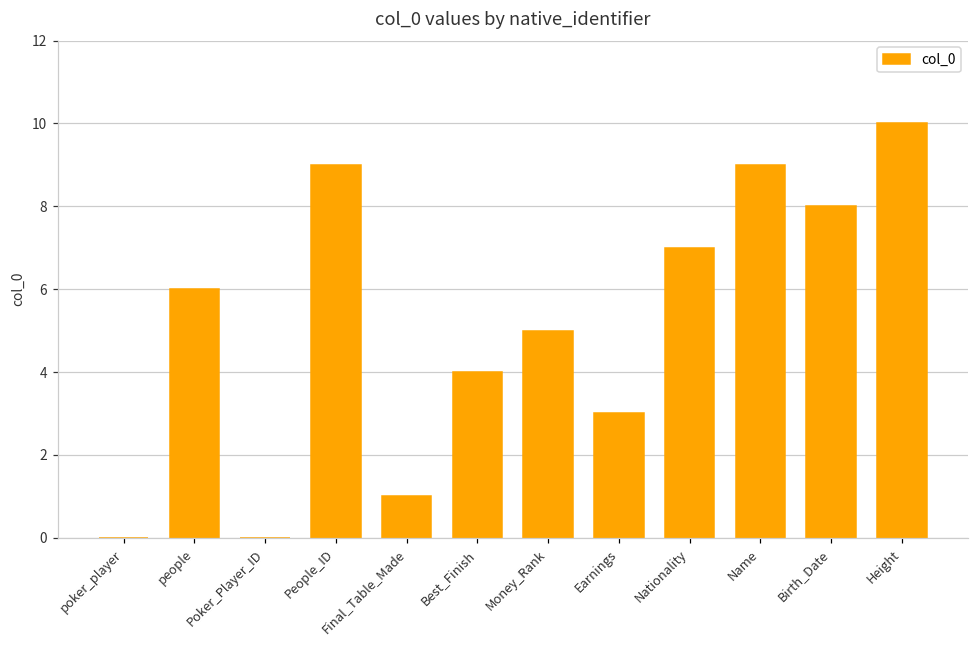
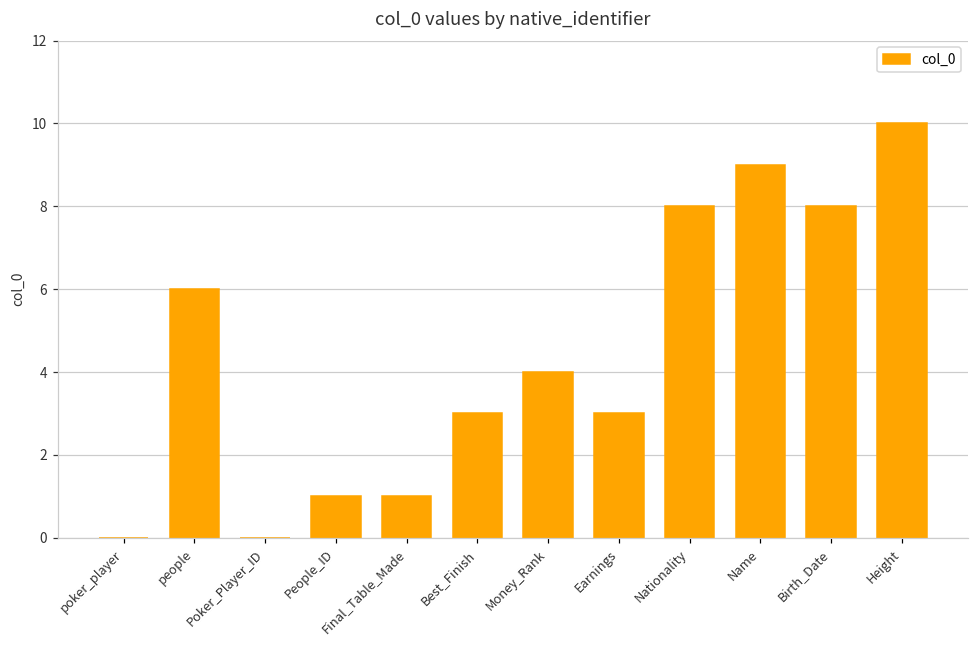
  {
    "poker_player": 0,
    "people": 6,
    "Poker_Player_ID": 0,
-   "People_ID": 9,
+   "People_ID": 1,
    "Final_Table_Made": 1,
-   "Best_Finish": 4,
-   "Money_Rank": 5,
+   "Best_Finish": 3,
+   "Money_Rank": 4,
    "Earnings": 3,
-   "Nationality": 7,
+   "Nationality": 8,
    "Name": 9,
    "Birth_Date": 8,
    "Height": 10
  }
